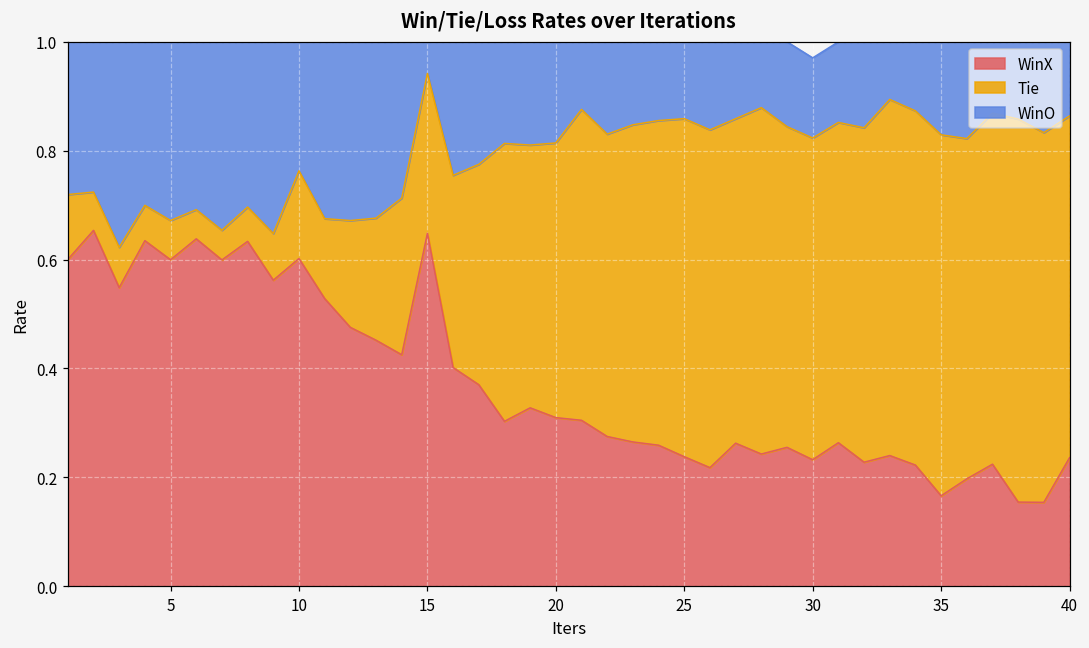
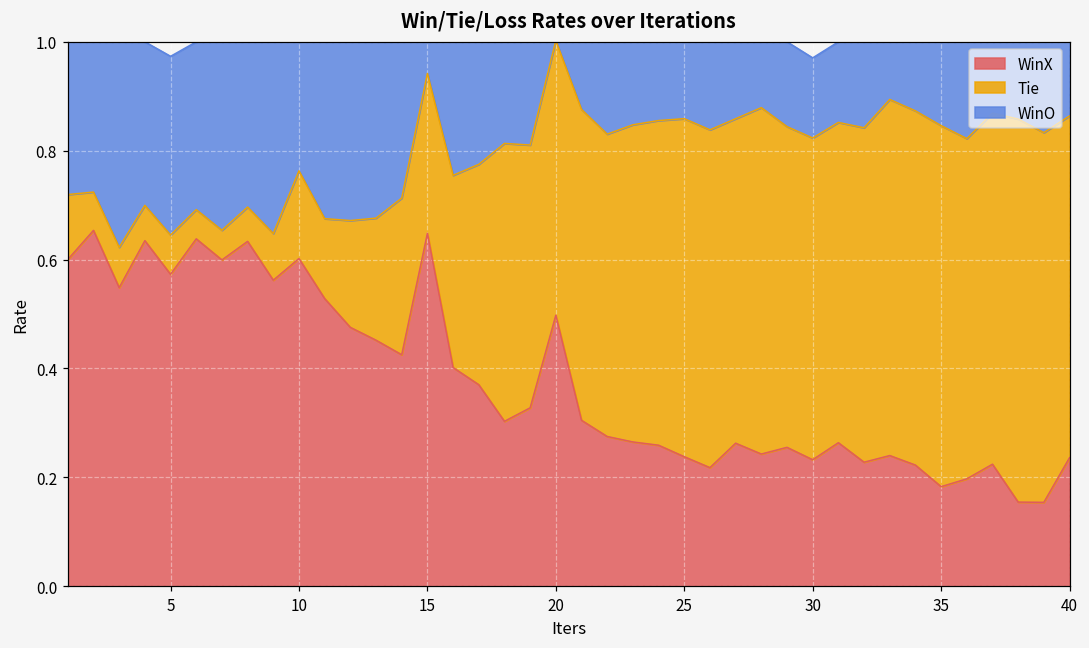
  {
    "WinX": {
-     "5": 0.60,
+     "5": 0.57,
      "10": 0.60,
      "15": 0.65,
-     "20": 0.31,
+     "20": 0.50,
      "25": 0.24,
      "30": 0.23,
-     "35": 0.17,
+     "35": 0.18,
      "40": 0.24
    },
    "Tie": {
      "5": 0.07,
      "10": 0.16,
      "15": 0.29,
      "20": 0.50,
      "25": 0.62,
      "30": 0.59,
      "35": 0.66,
      "40": 0.63
    },
    "WinO": {
      "5": 0.33,
      "30": 0.15
    }
  }
